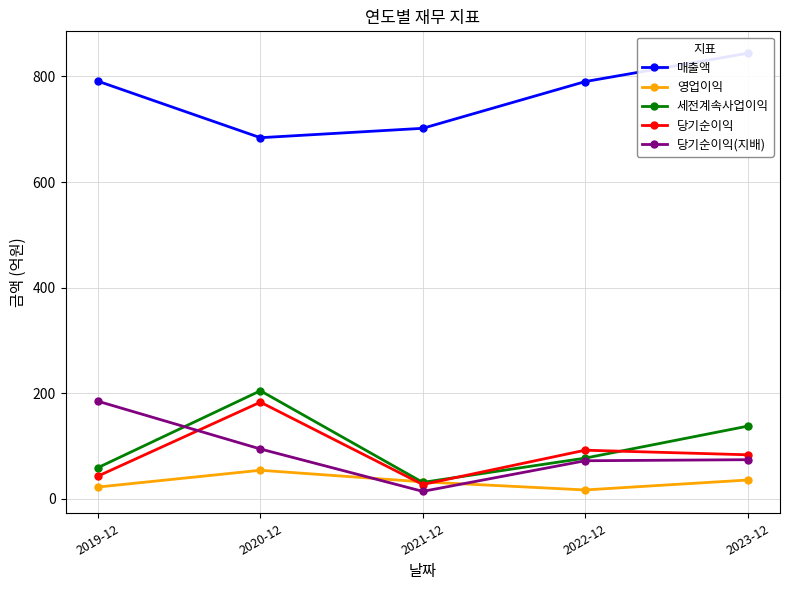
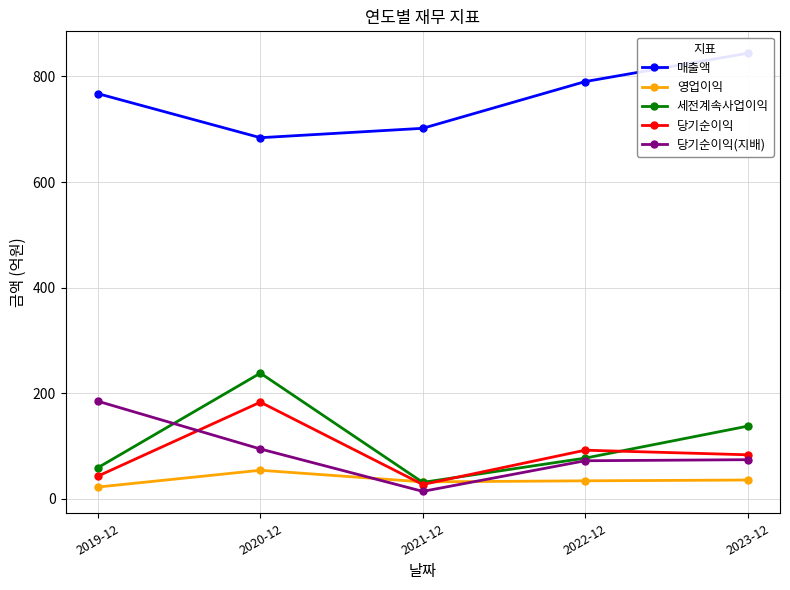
  {
    "매출액": {
-     "2019-12": 790,
+     "2019-12": 770,
      "2020-12": 680,
      "2021-12": 700,
      "2022-12": 790
    },
    "영업이익": {
      "2019-12": 20,
      "2020-12": 50,
-     "2022-12": 20,
+     "2022-12": 30,
      "2023-12": 40
    },
    "세전계속사업이익": {
      "2019-12": 60,
-     "2020-12": 200,
+     "2020-12": 240,
      "2022-12": 80,
      "2023-12": 140
    },
    "당기순이익": {
      "2019-12": 40,
      "2020-12": 180,
      "2022-12": 90,
      "2023-12": 80
    },
    "당기순이익(지배)": {
      "2019-12": 180,
      "2020-12": 90,
      "2021-12": 10,
      "2022-12": 70,
      "2023-12": 70
    }
  }
